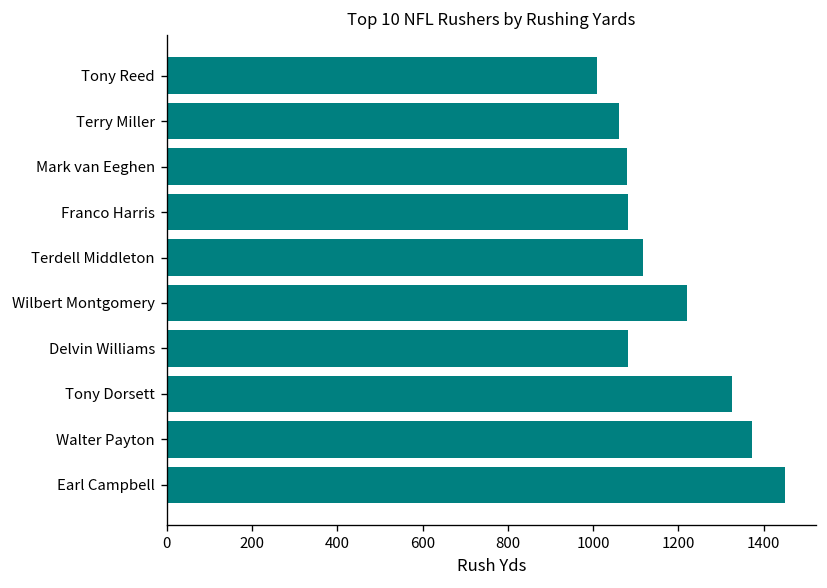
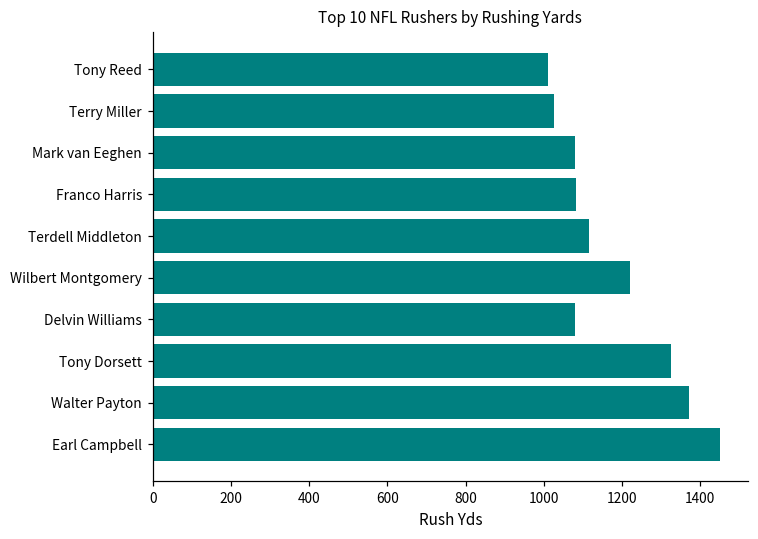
  {
    "Tony Reed": 1010,
-   "Terry Miller": 1060,
+   "Terry Miller": 1030,
    "Mark van Eeghen": 1080,
    "Franco Harris": 1080,
    "Terdell Middleton": 1120,
    "Wilbert Montgomery": 1220,
    "Delvin Williams": 1080,
    "Tony Dorsett": 1330,
    "Walter Payton": 1370,
    "Earl Campbell": 1450
  }
